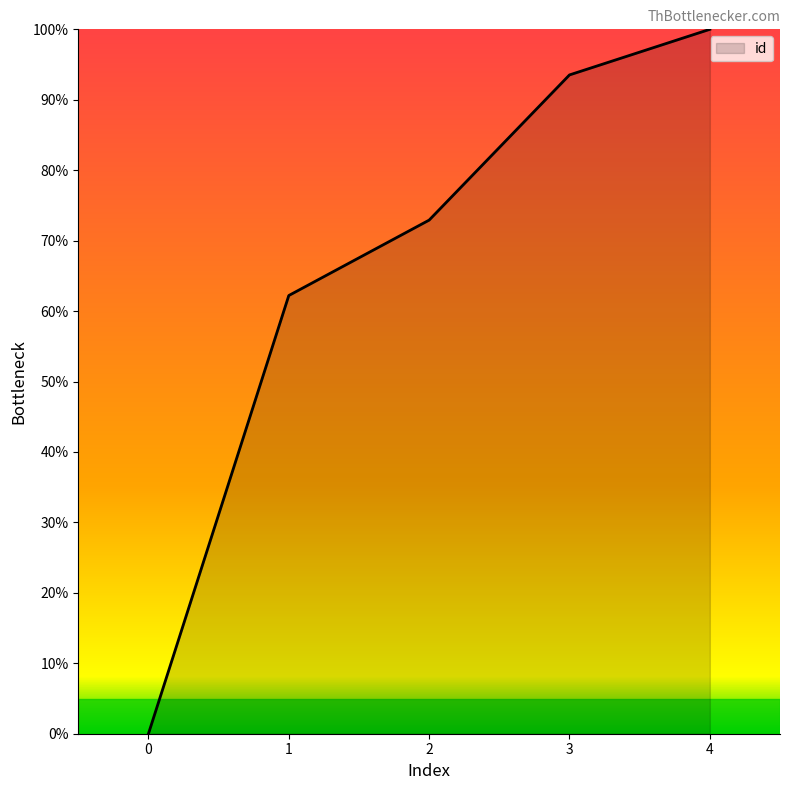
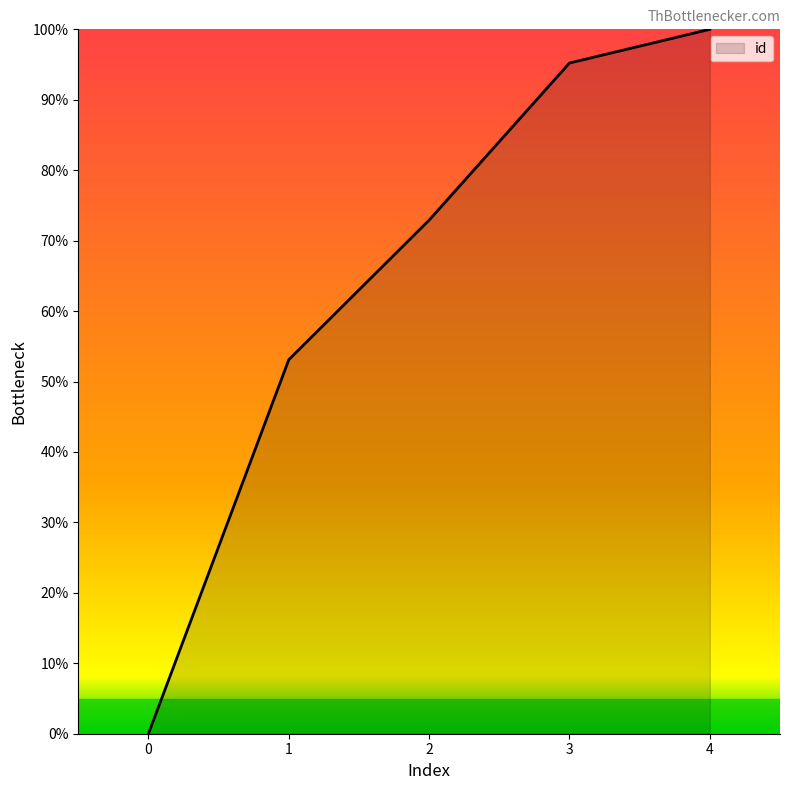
  {
-   "1": "62%",
+   "1": "53%",
    "2": "73%",
-   "3": "94%",
+   "3": "95%",
    "4": "100%"
  }
